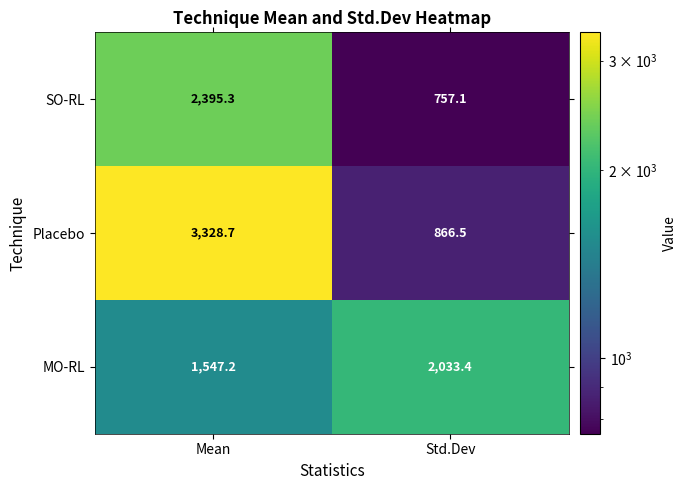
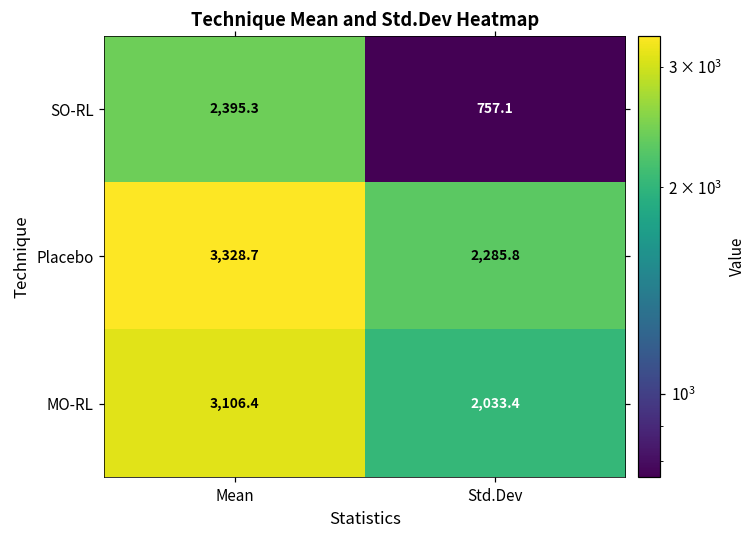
  {
    "SO-RL": {
      "Mean": "2,395.3",
      "Std.Dev": "757.1"
    },
    "Placebo": {
      "Mean": "3,328.7",
-     "Std.Dev": "866.5"
+     "Std.Dev": "2,285.8"
    },
    "MO-RL": {
-     "Mean": "1,547.2",
+     "Mean": "3,106.4",
      "Std.Dev": "2,033.4"
    }
  }
